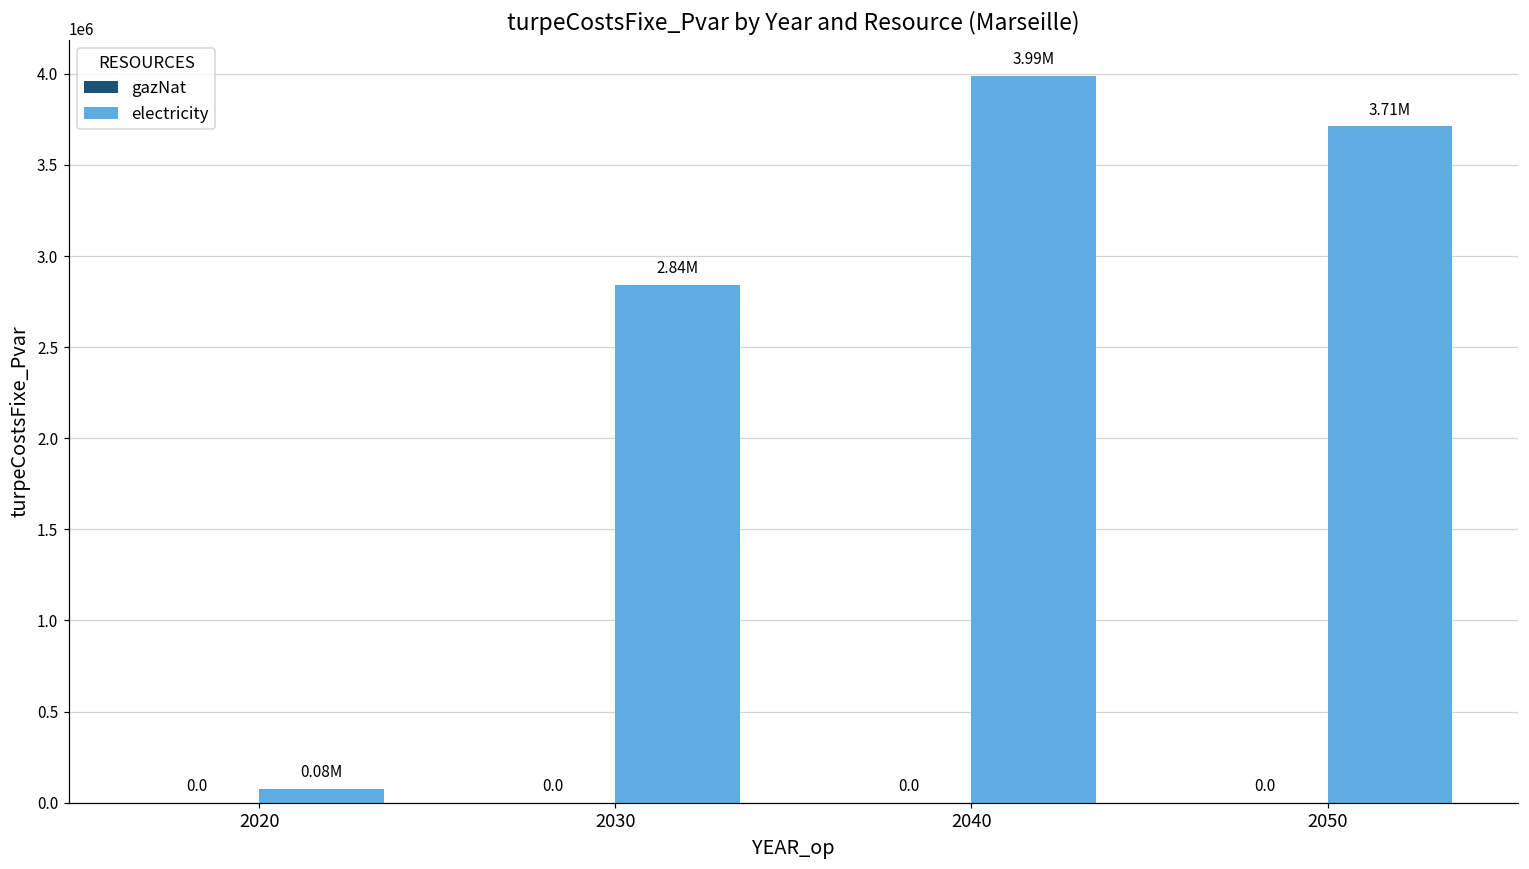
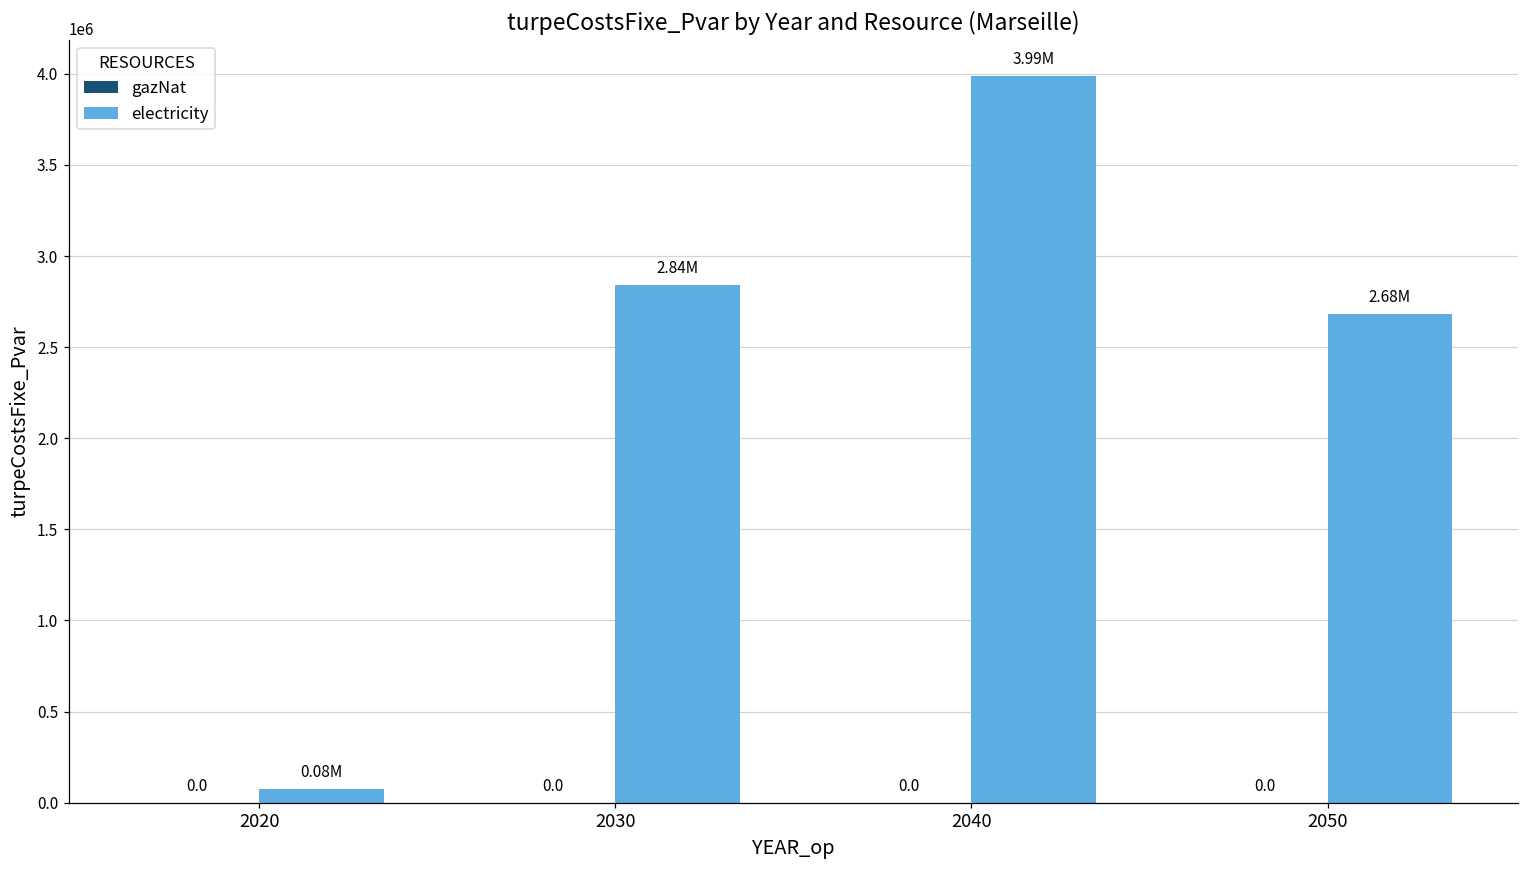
  {
    "gazNat": {
      "2020": "0.0",
      "2030": "0.0",
      "2040": "0.0",
      "2050": "0.0"
    },
    "electricity": {
      "2020": "0.08M",
      "2030": "2.84M",
      "2040": "3.99M",
-     "2050": "3.71M"
+     "2050": "2.68M"
    }
  }
